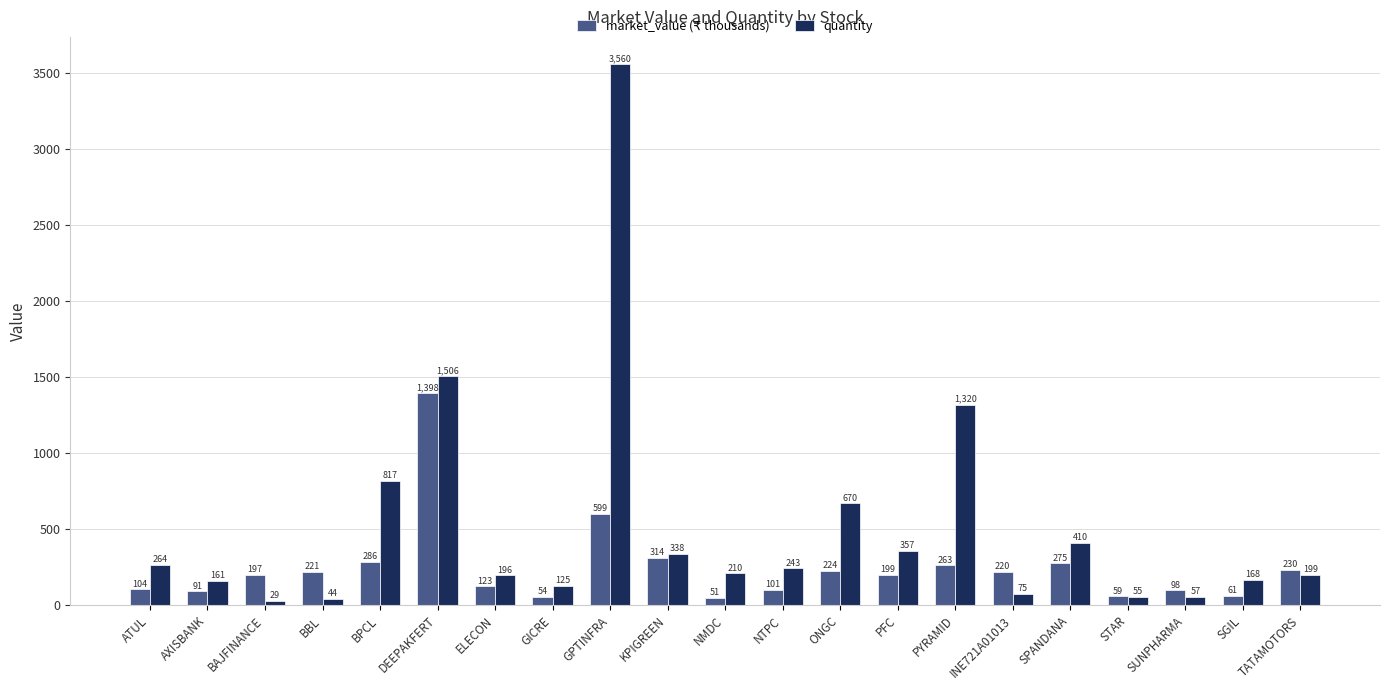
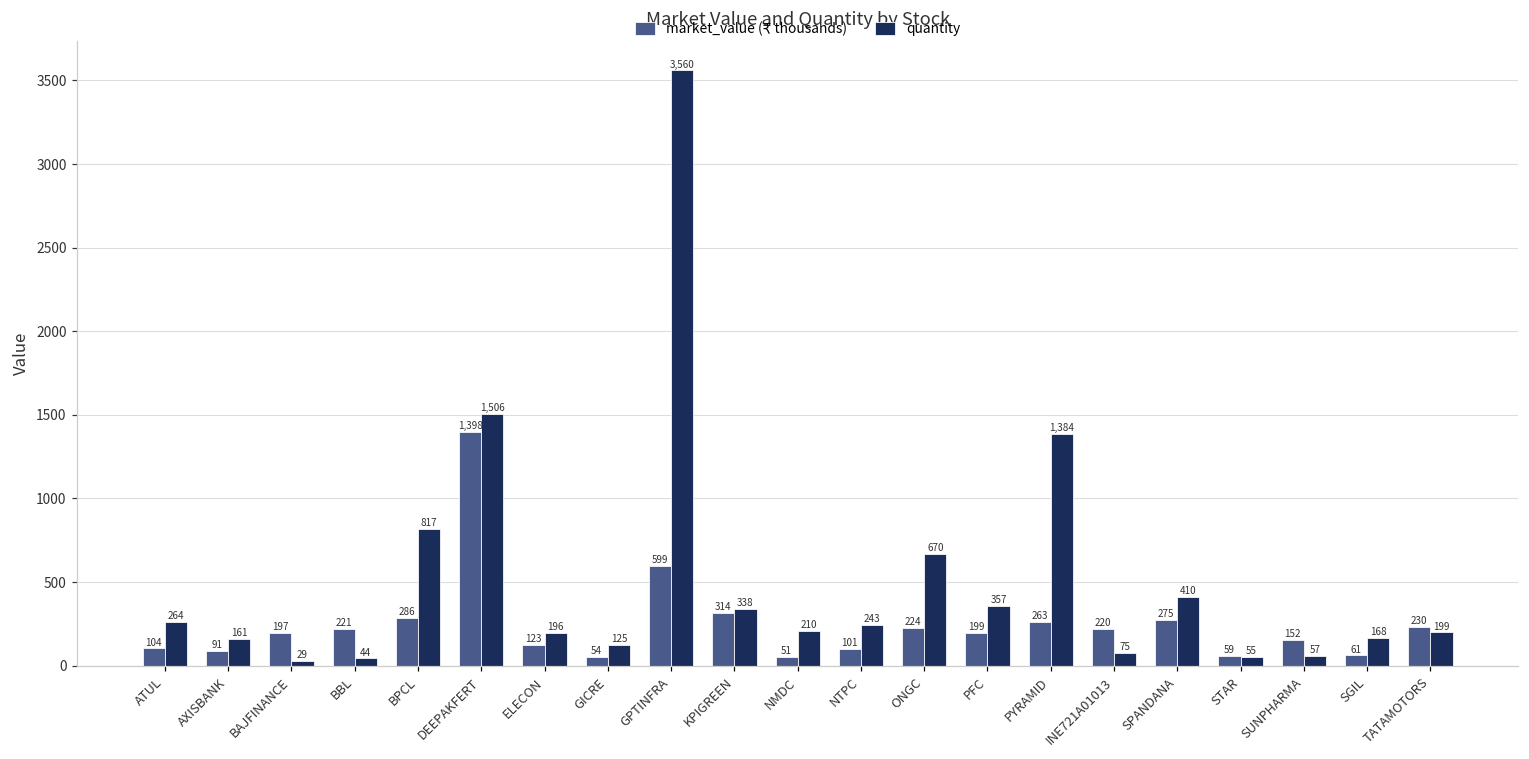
  {
    "market_value (₹ thousands)": {
      "ATUL": "104",
      "AXISBANK": "91",
      "BAJFINANCE": "197",
      "BBL": "221",
      "BPCL": "286",
      "DEEPAKFERT": "1,398",
      "ELECON": "123",
      "GICRE": "54",
      "GPTINFRA": "599",
      "KPIGREEN": "314",
      "NMDC": "51",
      "NTPC": "101",
      "ONGC": "224",
      "PFC": "199",
      "PYRAMID": "263",
      "INE721A01013": "220",
      "SPANDANA": "275",
      "STAR": "59",
-     "SUNPHARMA": "98",
+     "SUNPHARMA": "152",
      "SGIL": "61",
      "TATAMOTORS": "230"
    },
    "quantity": {
      "ATUL": "264",
      "AXISBANK": "161",
      "BAJFINANCE": "29",
      "BBL": "44",
      "BPCL": "817",
      "DEEPAKFERT": "1,506",
      "ELECON": "196",
      "GICRE": "125",
      "GPTINFRA": "3,560",
      "KPIGREEN": "338",
      "NMDC": "210",
      "NTPC": "243",
      "ONGC": "670",
      "PFC": "357",
-     "PYRAMID": "1,320",
+     "PYRAMID": "1,384",
      "INE721A01013": "75",
      "SPANDANA": "410",
      "STAR": "55",
      "SUNPHARMA": "57",
      "SGIL": "168",
      "TATAMOTORS": "199"
    }
  }
